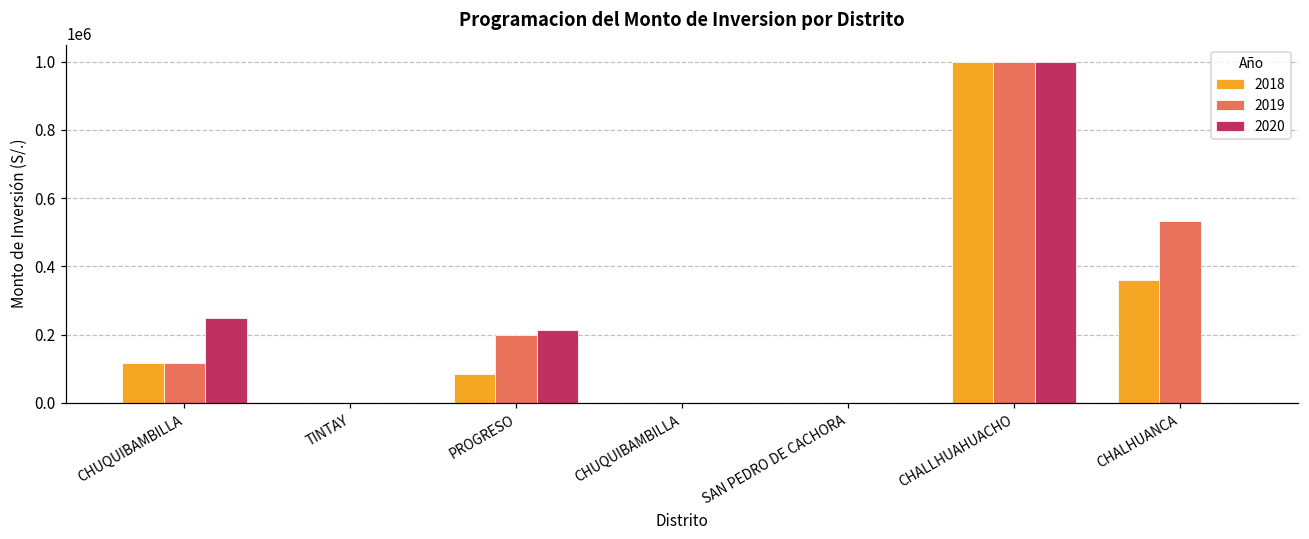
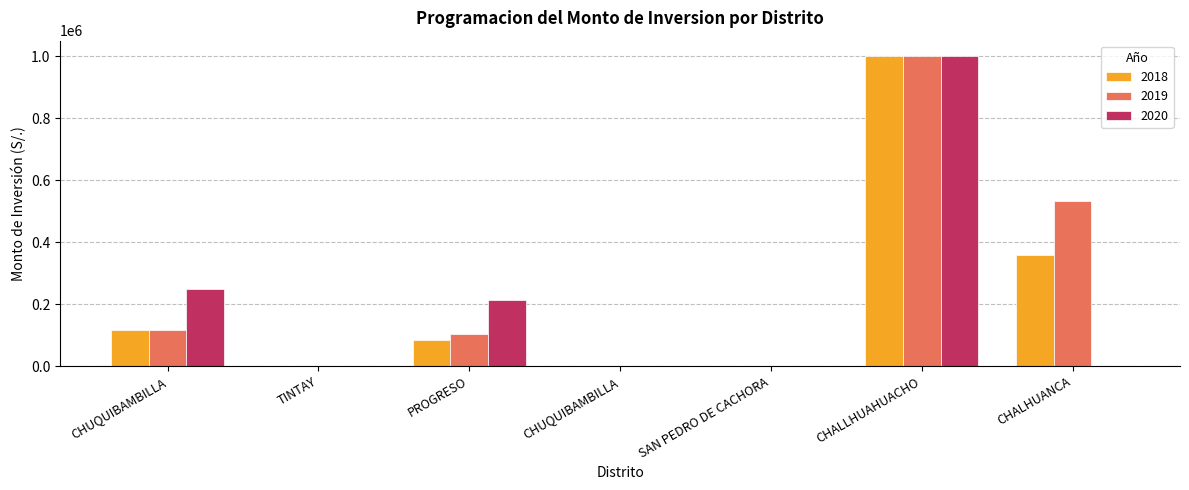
  {
    "2018": {
      "TINTAY": 0,
      "PROGRESO": 80000,
      "SAN PEDRO DE CACHORA": 0,
      "CHALLHUAHUACHO": 1000000,
      "CHALHUANCA": 360000
    },
    "2019": {
      "TINTAY": 0,
-     "PROGRESO": 200000,
+     "PROGRESO": 100000,
      "SAN PEDRO DE CACHORA": 0,
      "CHALLHUAHUACHO": 1000000,
      "CHALHUANCA": 530000
    },
    "2020": {
      "TINTAY": 0,
      "PROGRESO": 210000,
      "SAN PEDRO DE CACHORA": 0,
      "CHALLHUAHUACHO": 1000000,
      "CHALHUANCA": 0
    }
  }
